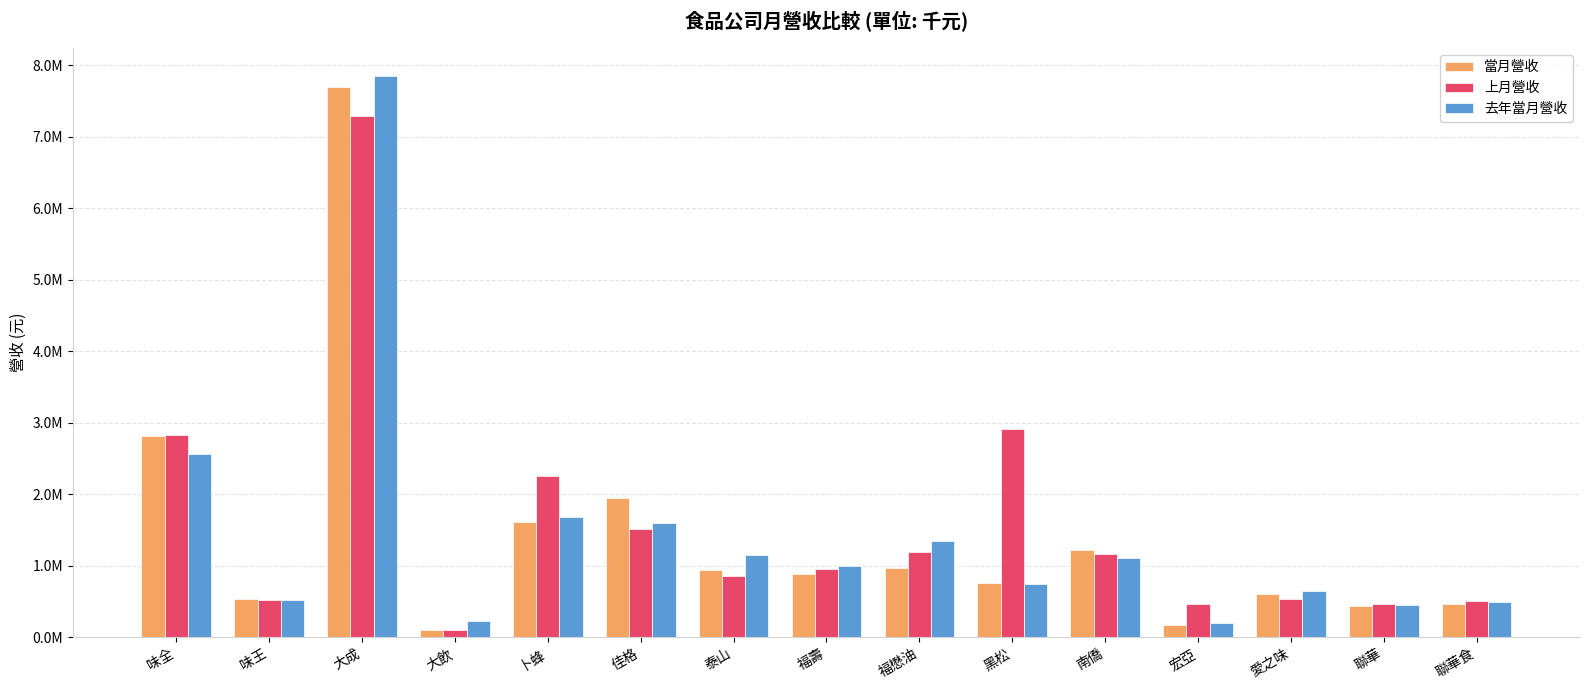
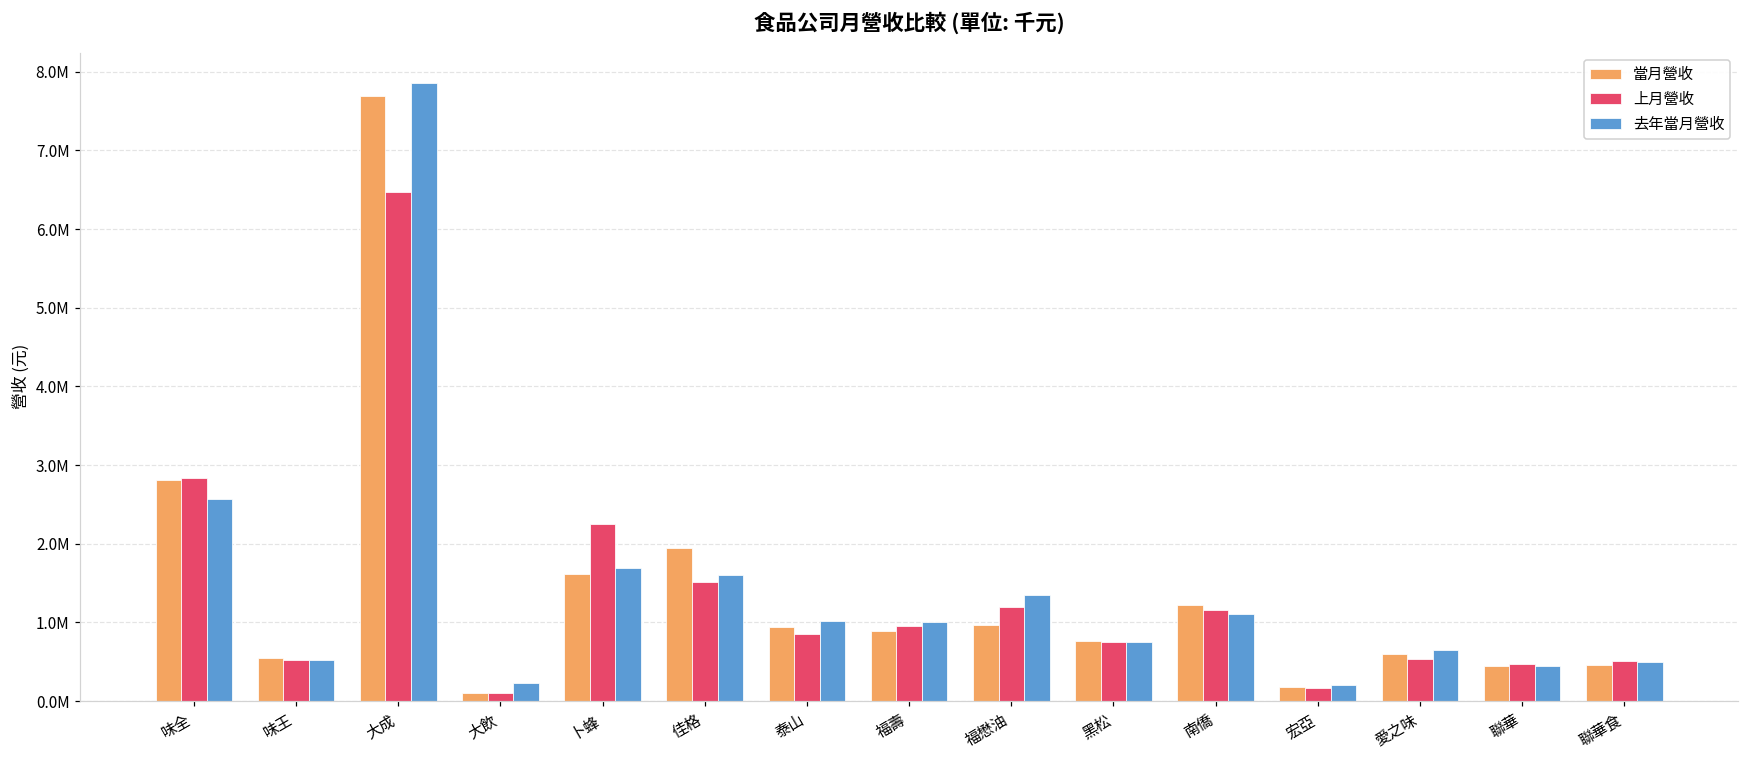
  {
    "當月營收": {
      "味全": 2800000,
      "味王": 500000,
      "大成": 7700000,
      "大飲": 100000,
      "卜蜂": 1600000,
      "佳格": 2000000,
      "泰山": 900000,
      "福壽": 900000,
      "福懋油": 1000000,
      "黑松": 800000,
      "南僑": 1200000,
      "宏亞": 200000,
      "愛之味": 600000,
      "聯華": 400000,
      "聯華食": 500000
    },
    "上月營收": {
      "味全": 2800000,
      "味王": 500000,
-     "大成": 7300000,
+     "大成": 6500000,
      "大飲": 100000,
      "卜蜂": 2300000,
      "佳格": 1500000,
      "泰山": 900000,
      "福壽": 1000000,
      "福懋油": 1200000,
-     "黑松": 2900000,
+     "黑松": 700000,
      "南僑": 1200000,
-     "宏亞": 500000,
+     "宏亞": 200000,
      "愛之味": 500000,
      "聯華": 500000,
      "聯華食": 500000
    },
    "去年當月營收": {
      "味全": 2600000,
      "味王": 500000,
      "大成": 7900000,
      "大飲": 200000,
      "卜蜂": 1700000,
      "佳格": 1600000,
-     "泰山": 1200000,
+     "泰山": 1000000,
      "福壽": 1000000,
      "福懋油": 1400000,
      "黑松": 700000,
      "南僑": 1100000,
      "宏亞": 200000,
      "愛之味": 600000,
      "聯華": 500000,
      "聯華食": 500000
    }
  }
